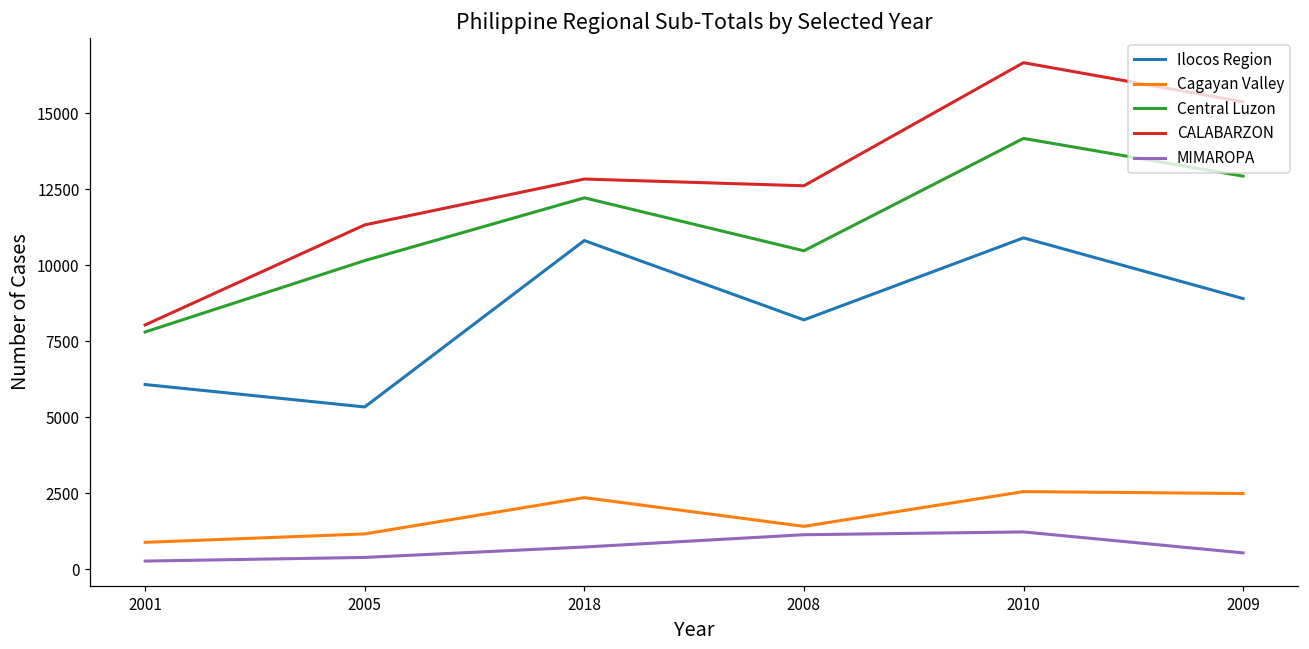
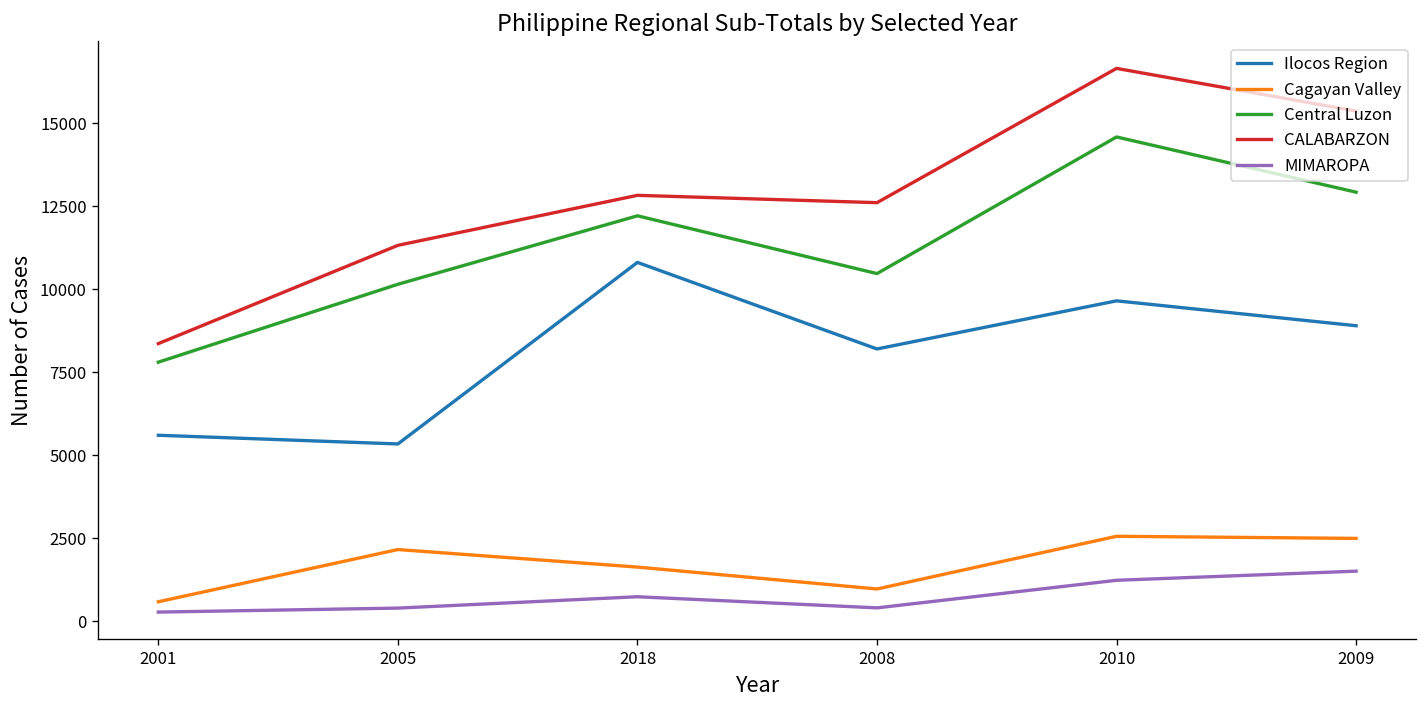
  {
    "Ilocos Region": {
-     "2001": 6100,
+     "2001": 5600,
      "2005": 5300,
      "2018": 10800,
      "2008": 8200,
-     "2010": 10900,
+     "2010": 9700,
      "2009": 8900
    },
    "Cagayan Valley": {
-     "2001": 900,
-     "2005": 1200,
-     "2018": 2400,
-     "2008": 1400,
+     "2001": 600,
+     "2005": 2200,
+     "2018": 1600,
+     "2008": 1000,
      "2010": 2600,
      "2009": 2500
    },
    "Central Luzon": {
      "2001": 7800,
      "2005": 10200,
      "2018": 12200,
      "2008": 10500,
-     "2010": 14200,
+     "2010": 14600,
      "2009": 12900
    },
    "CALABARZON": {
-     "2001": 8000,
+     "2001": 8400,
      "2005": 11300,
      "2018": 12800,
      "2008": 12600,
      "2010": 16700
    },
    "MIMAROPA": {
      "2001": 300,
      "2005": 400,
      "2018": 700,
-     "2008": 1100,
+     "2008": 400,
      "2010": 1200,
-     "2009": 500
+     "2009": 1500
    }
  }
